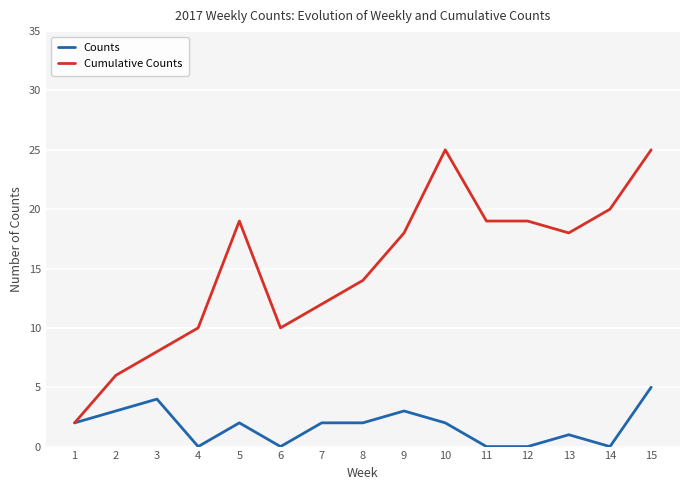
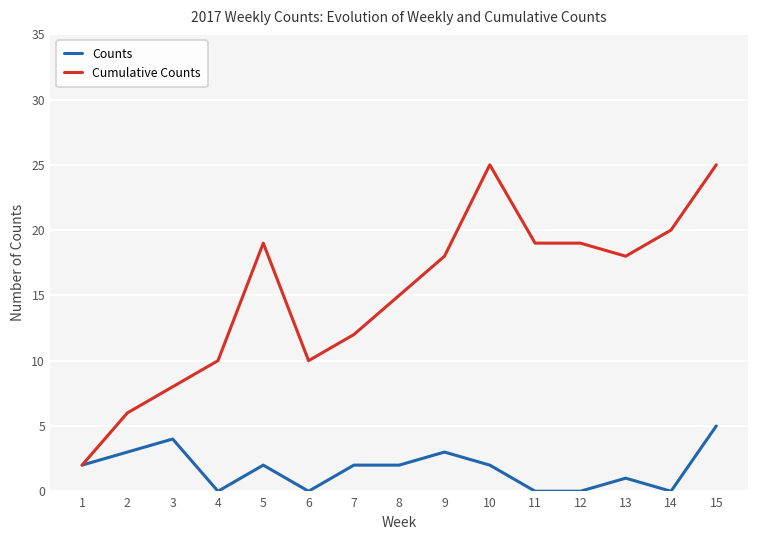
  {
    "Counts": {
      "2": 3,
      "3": 4,
      "4": 0,
      "5": 2,
      "6": 0,
      "7": 2,
      "8": 2,
      "9": 3,
      "10": 2,
      "11": 0,
      "12": 0,
      "13": 1,
      "14": 0,
      "15": 5
    },
    "Cumulative Counts": {
      "2": 6,
      "3": 8,
      "4": 10,
      "5": 19,
      "6": 10,
      "7": 12,
-     "8": 14,
+     "8": 15,
      "9": 18,
      "10": 25,
      "11": 19,
      "12": 19,
      "13": 18,
      "14": 20,
      "15": 25
    }
  }
